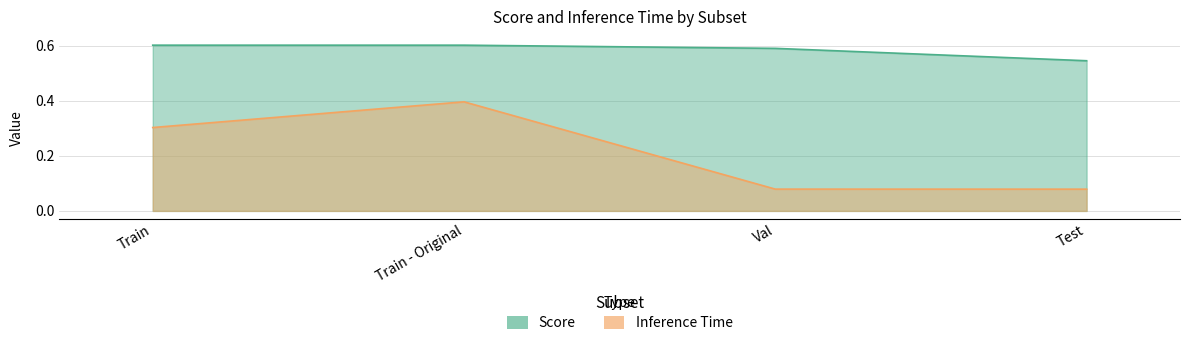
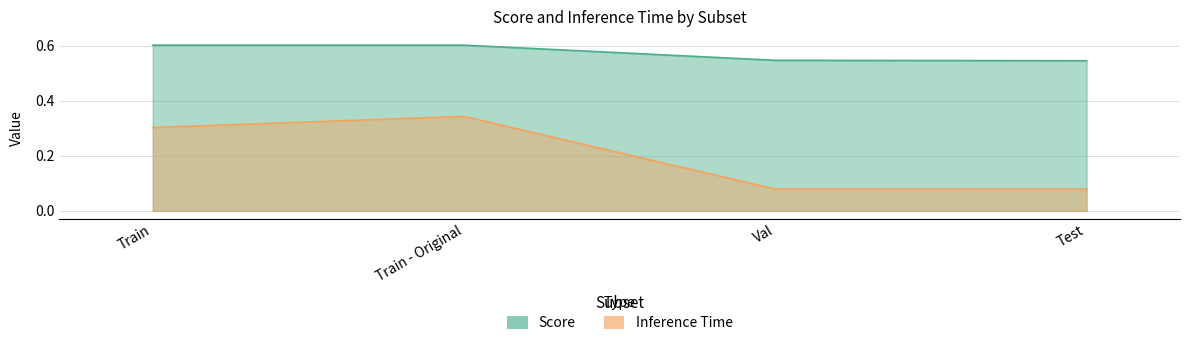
  {
    "Score": {
      "Train": 0.60,
      "Train - Original": 0.60,
-     "Val": 0.59,
+     "Val": 0.55,
      "Test": 0.55
    },
    "Inference Time": {
      "Train": 0.30,
-     "Train - Original": 0.40,
+     "Train - Original": 0.34,
      "Val": 0.08,
      "Test": 0.08
    }
  }
